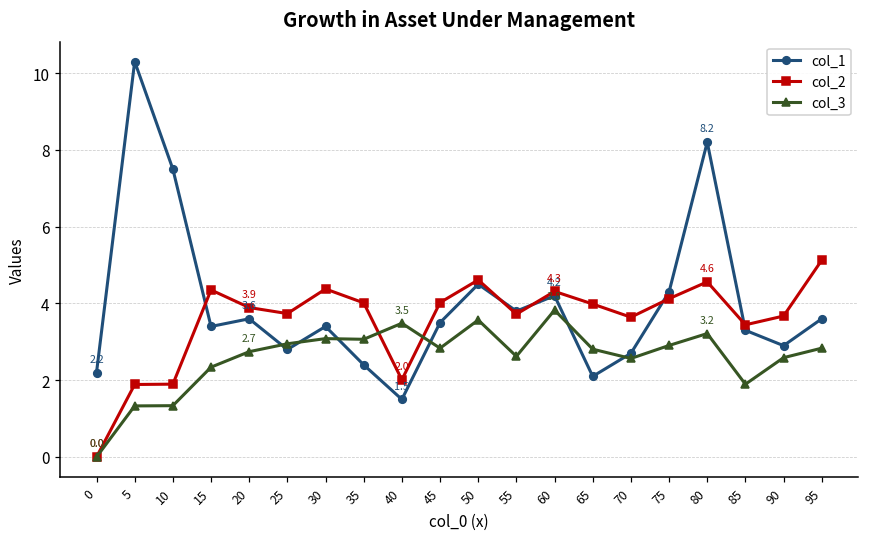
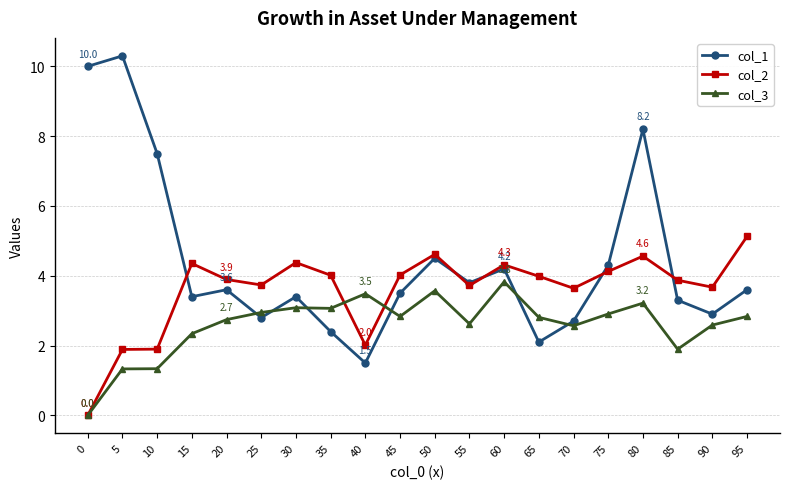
  {
    "col_1": {
-     "0": 2.2,
+     "0": 10.0,
      "80": 8.2
    },
    "col_2": {
      "5": 1.9,
      "10": 1.9,
      "15": 4.4,
      "25": 3.7,
      "30": 4.4,
      "35": 4.0,
      "45": 4.0,
      "50": 4.6,
      "55": 3.7,
      "65": 4.0,
      "70": 3.6,
      "75": 4.1,
-     "85": 3.4,
+     "85": 3.9,
      "90": 3.7,
      "95": 5.1
    },
    "col_3": {
      "20": 2.7,
      "40": 3.5,
      "80": 3.2
    }
  }
